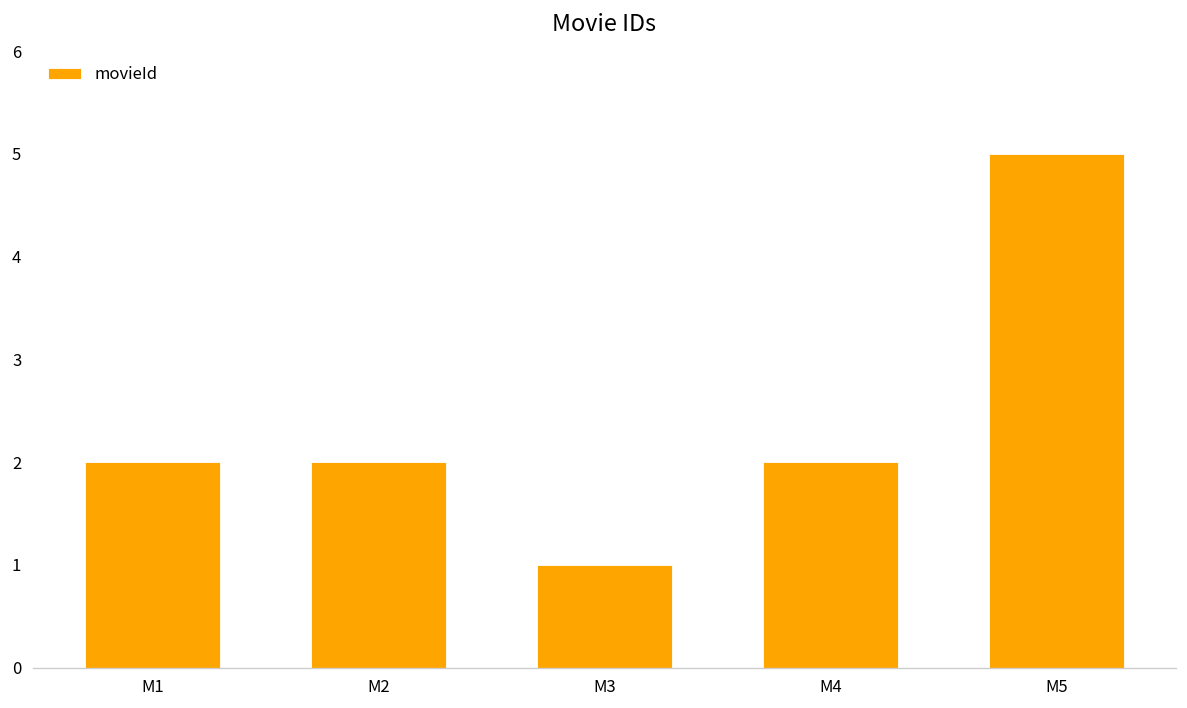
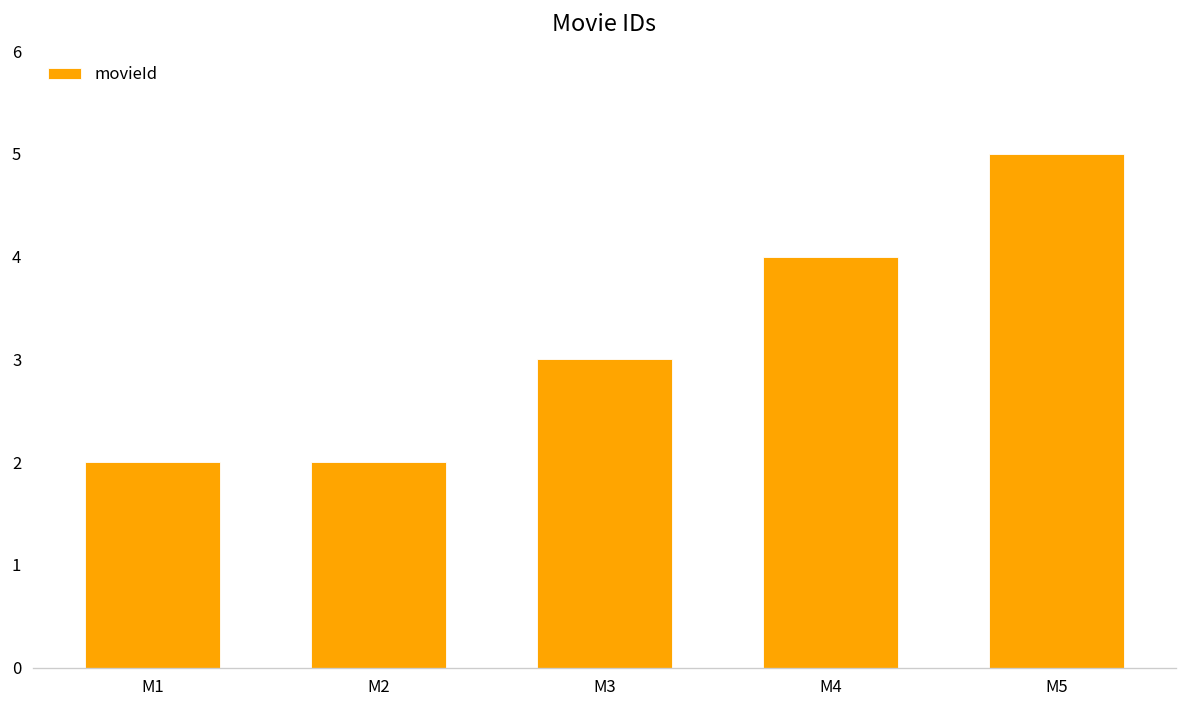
  {
    "M1": 2,
    "M2": 2,
-   "M3": 1,
-   "M4": 2,
+   "M3": 3,
+   "M4": 4,
    "M5": 5
  }
